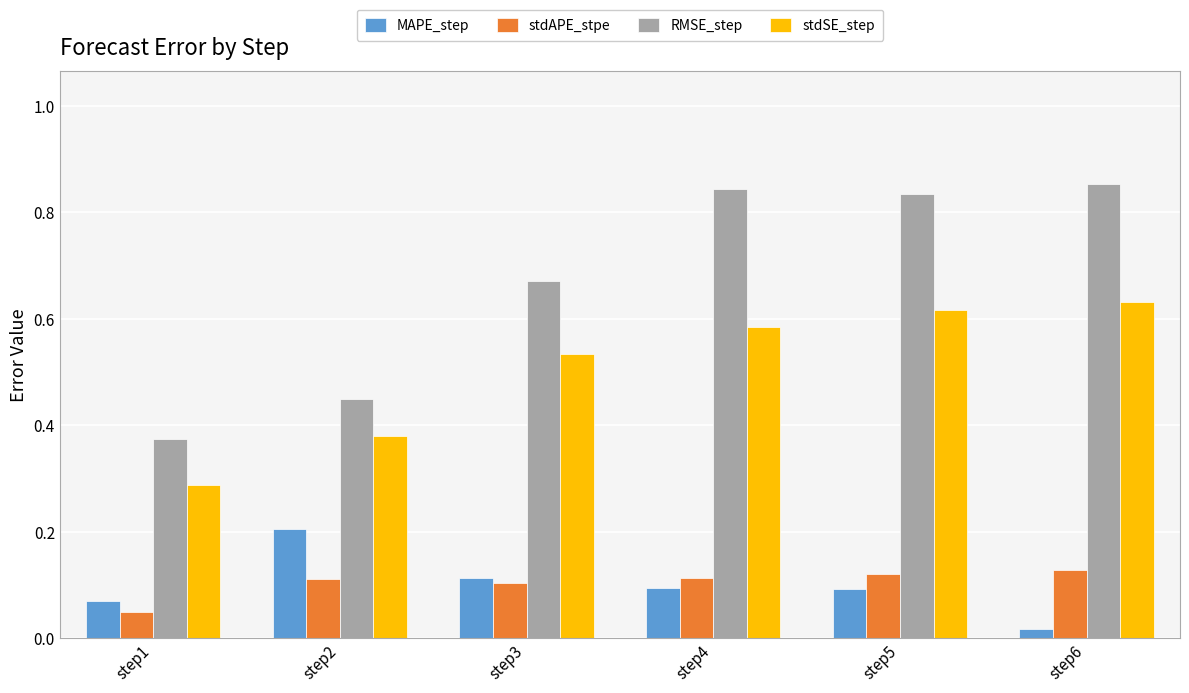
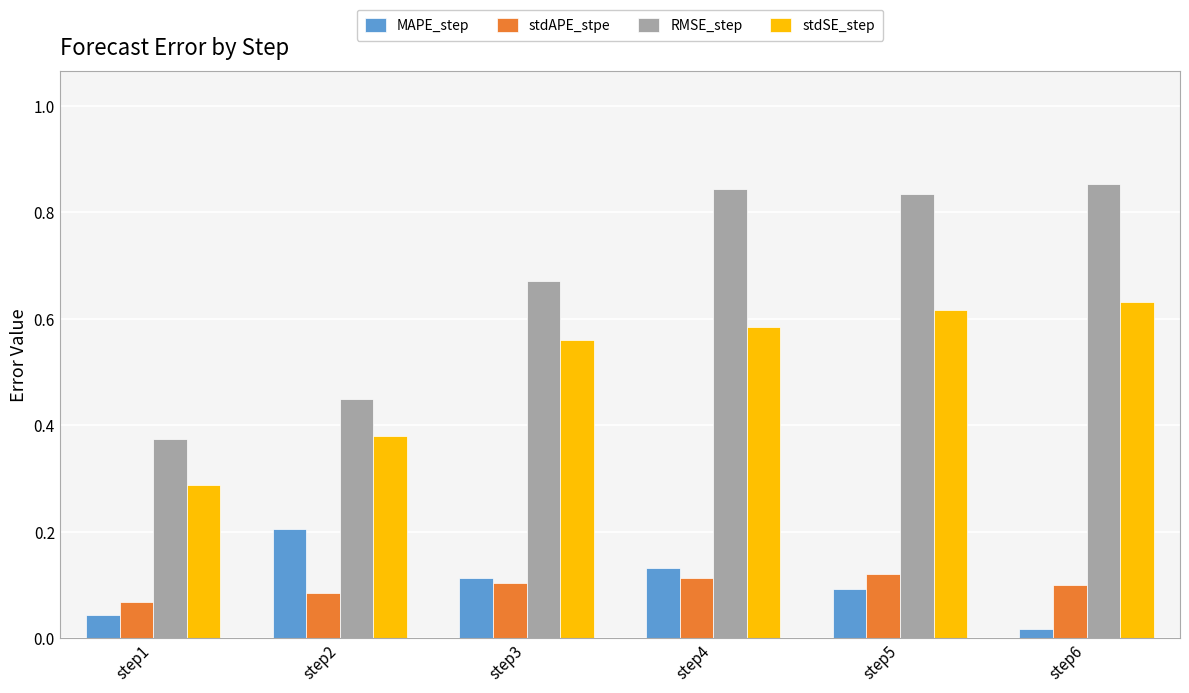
  {
    "MAPE_step": {
-     "step1": 0.07,
+     "step1": 0.04,
      "step2": 0.20,
      "step3": 0.11,
-     "step4": 0.10,
+     "step4": 0.13,
      "step5": 0.09,
      "step6": 0.02
    },
    "stdAPE_stpe": {
-     "step1": 0.05,
-     "step2": 0.11,
+     "step1": 0.07,
+     "step2": 0.09,
      "step3": 0.10,
      "step4": 0.11,
      "step5": 0.12,
-     "step6": 0.13
+     "step6": 0.10
    },
    "RMSE_step": {
      "step1": 0.37,
      "step2": 0.45,
      "step3": 0.67,
      "step4": 0.84,
      "step5": 0.83,
      "step6": 0.85
    },
    "stdSE_step": {
      "step1": 0.29,
      "step2": 0.38,
-     "step3": 0.53,
+     "step3": 0.56,
      "step4": 0.58,
      "step5": 0.62,
      "step6": 0.63
    }
  }
